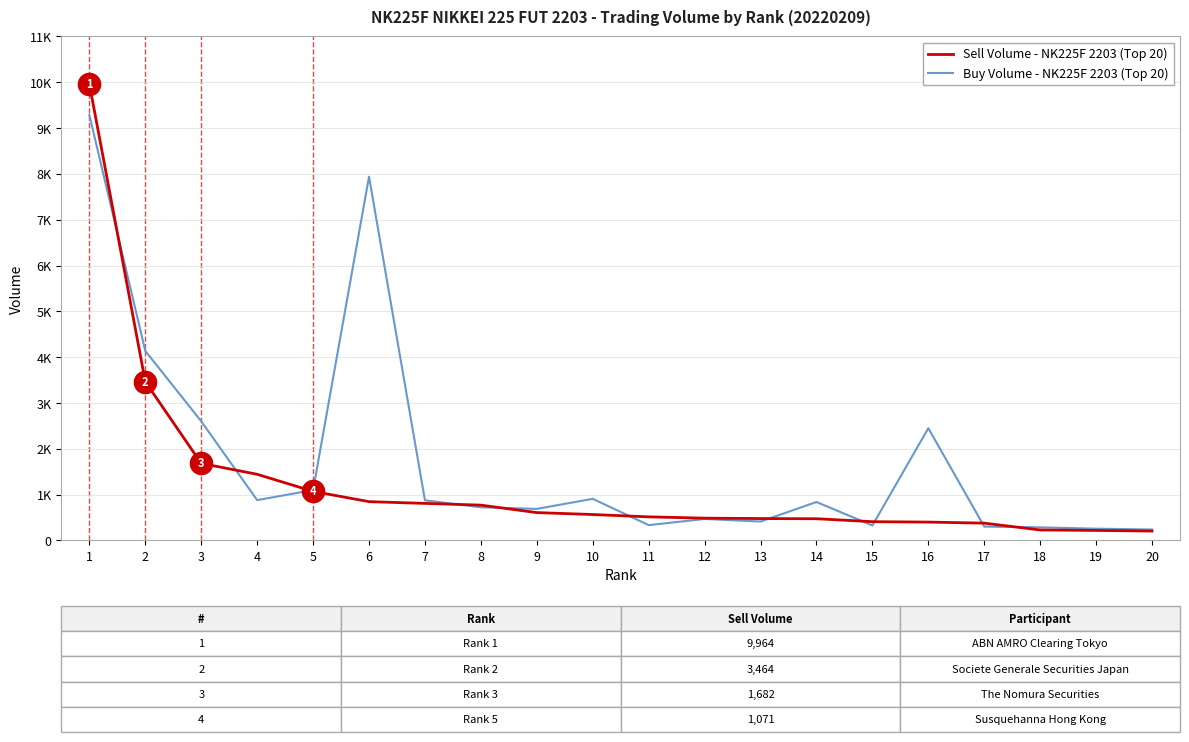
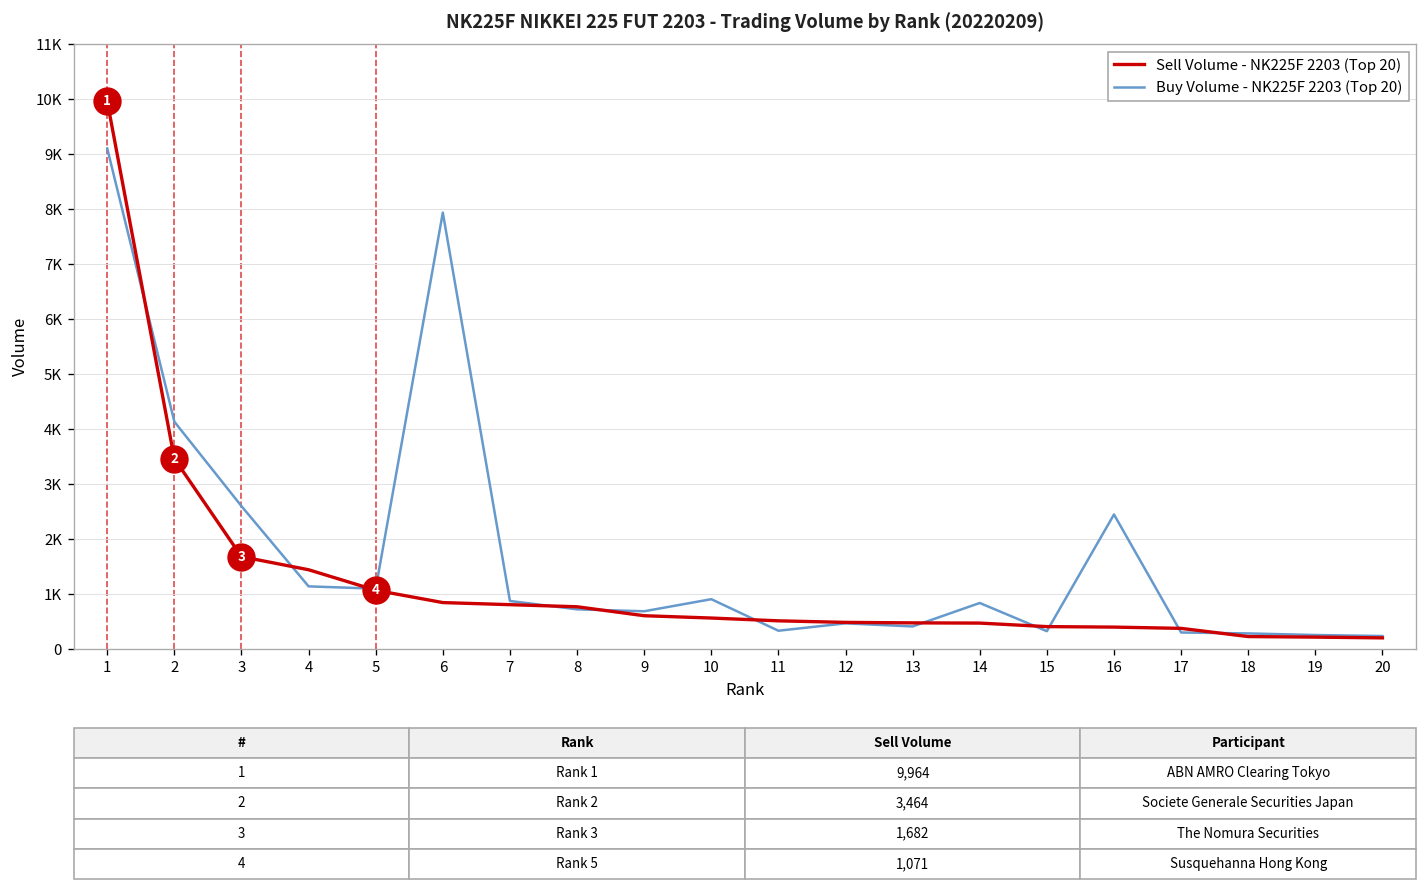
  {
    "Buy Volume - NK225F 2203 (Top 20)": {
-     "1": 9300,
+     "1": 9100,
      "2": 4100,
      "3": 2600,
-     "4": 900,
+     "4": 1100,
      "6": 7900,
      "7": 900,
      "9": 700,
      "10": 900,
      "11": 300,
      "13": 400,
      "14": 800,
      "15": 300,
      "16": 2400,
      "17": 300,
      "18": 300
    }
  }
